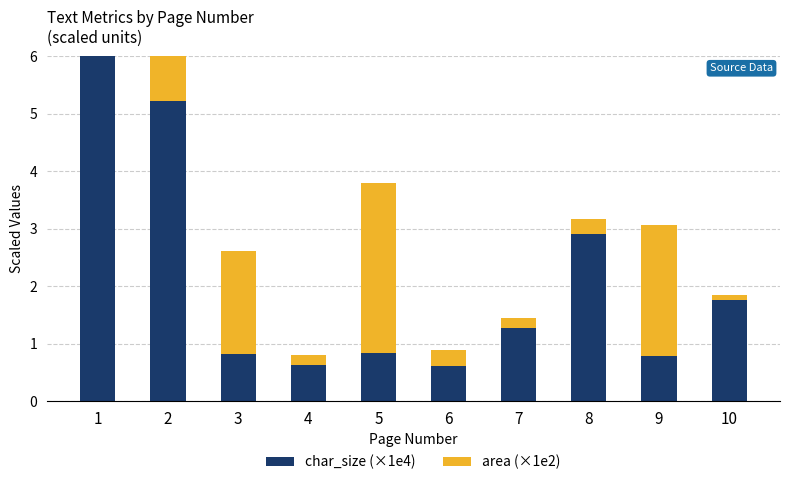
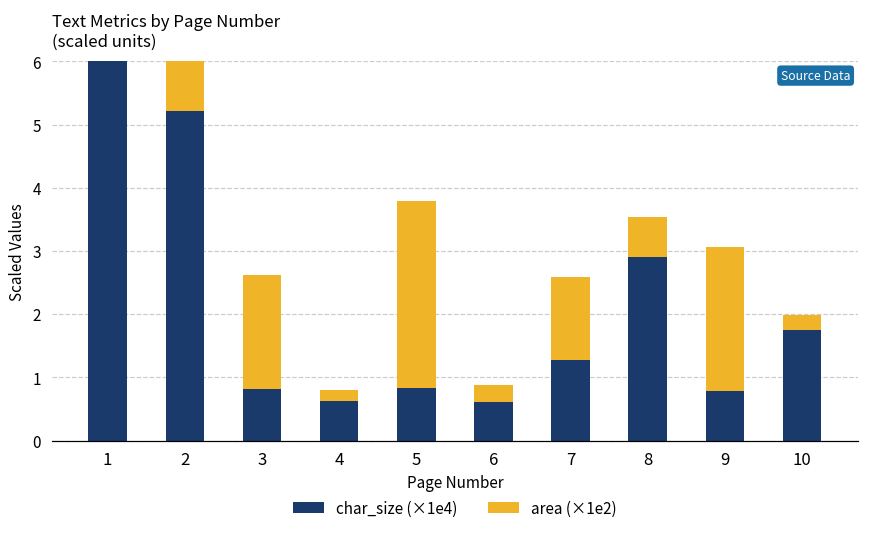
  {
    "char_size (×1e4)": {
      "2": 5.2,
      "3": 0.8,
      "4": 0.6,
      "5": 0.8,
      "6": 0.6,
      "7": 1.3,
      "8": 2.9,
      "9": 0.8,
      "10": 1.8
    },
    "area (×1e2)": {
      "3": 1.8,
      "4": 0.2,
      "5": 3.0,
      "6": 0.3,
-     "7": 0.2,
-     "8": 0.3,
+     "7": 1.3,
+     "8": 0.6,
      "9": 2.3,
-     "10": 0.1
+     "10": 0.2
    }
  }
